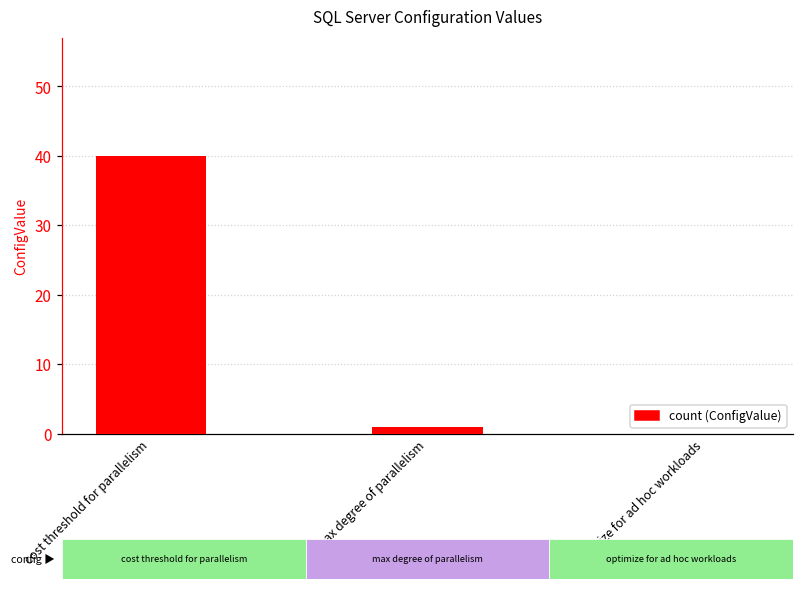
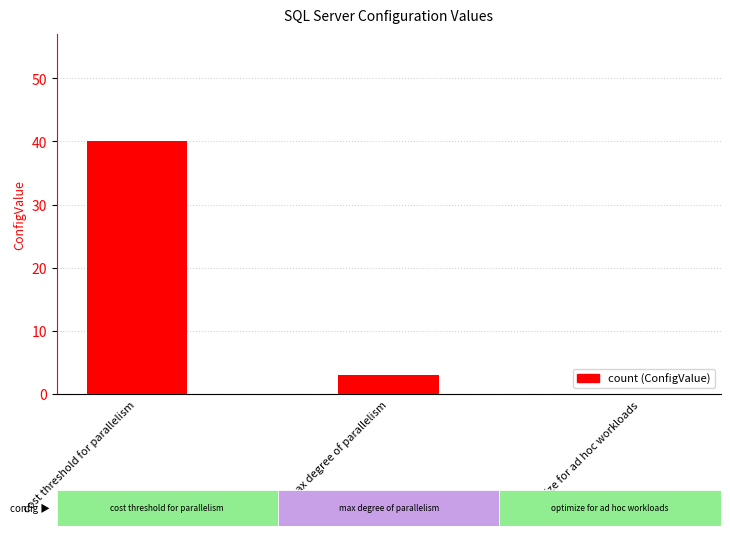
  {
    "cost threshold for parallelism": 40,
-   "max degree of parallelism": 1,
+   "max degree of parallelism": 3,
    "optimize for ad hoc workloads": 0
  }
